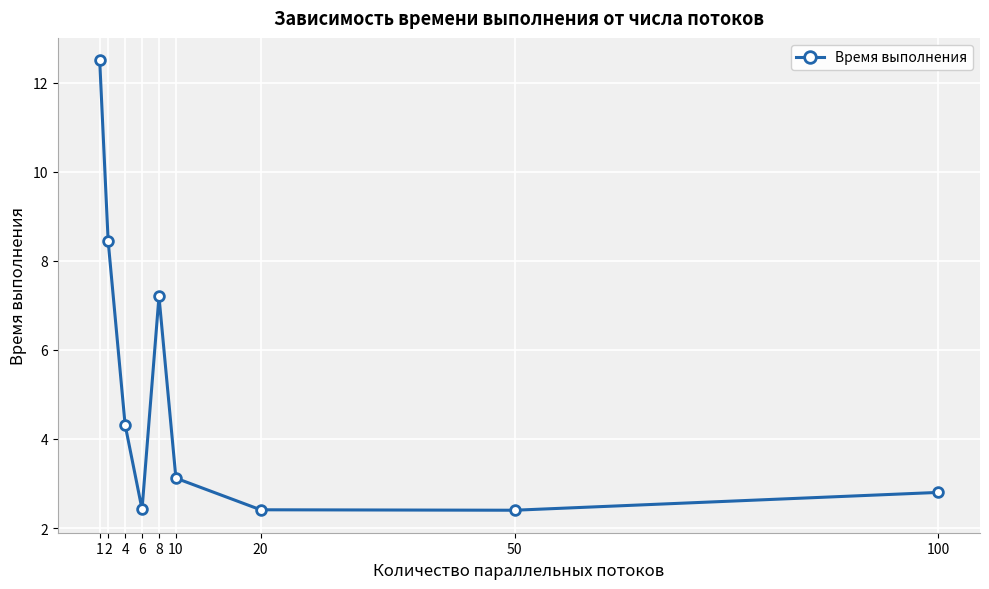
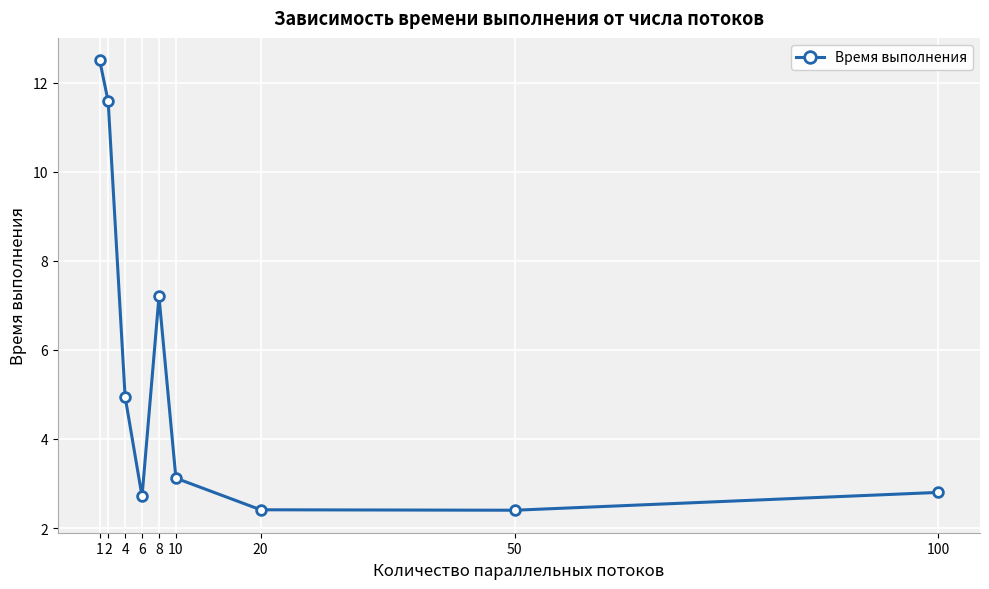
  {
    "1": 12.5,
-   "2": 8.4,
-   "4": 4.3,
-   "6": 2.4,
+   "2": 11.6,
+   "4": 5.0,
+   "6": 2.7,
    "8": 7.2,
    "10": 3.1,
    "20": 2.4,
    "50": 2.4,
    "100": 2.8
  }
